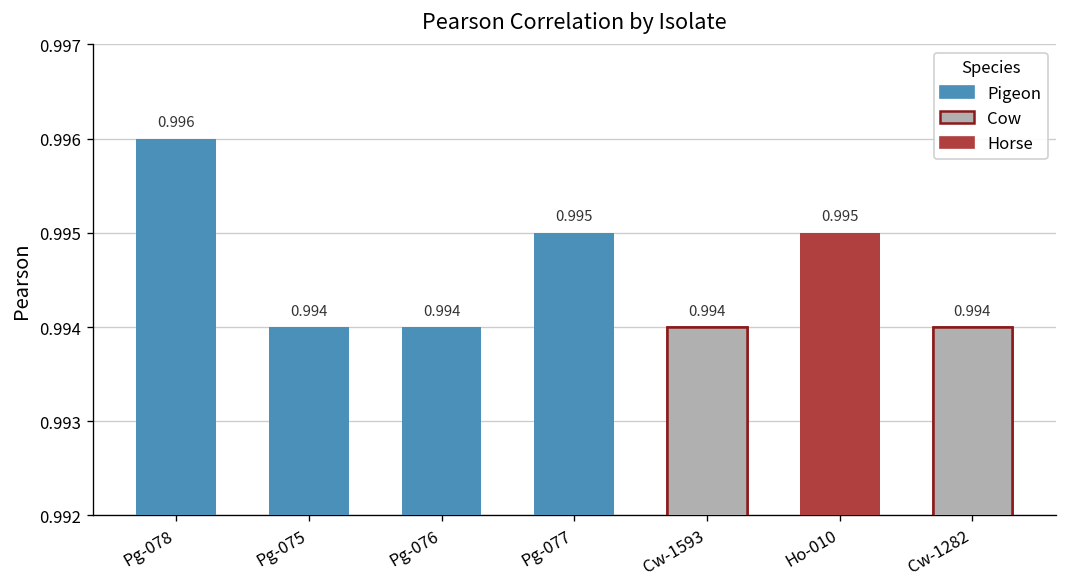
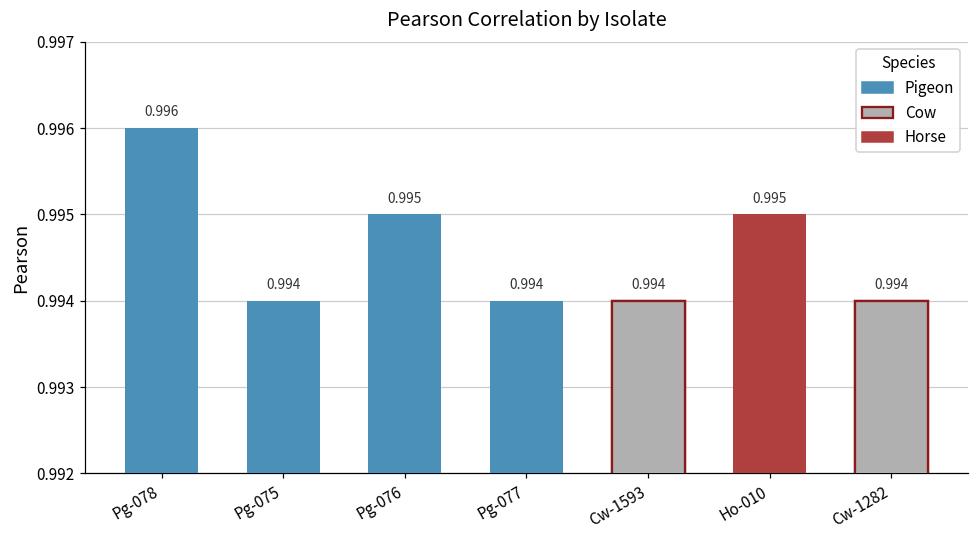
  {
    "Pigeon": {
      "Pg-078": 0.996,
      "Pg-075": 0.994,
-     "Pg-076": 0.994,
-     "Pg-077": 0.995
+     "Pg-076": 0.995,
+     "Pg-077": 0.994
    },
    "Cow": {
      "Cw-1593": 0.994,
      "Cw-1282": 0.994
    },
    "Horse": {
      "Ho-010": 0.995
    }
  }
